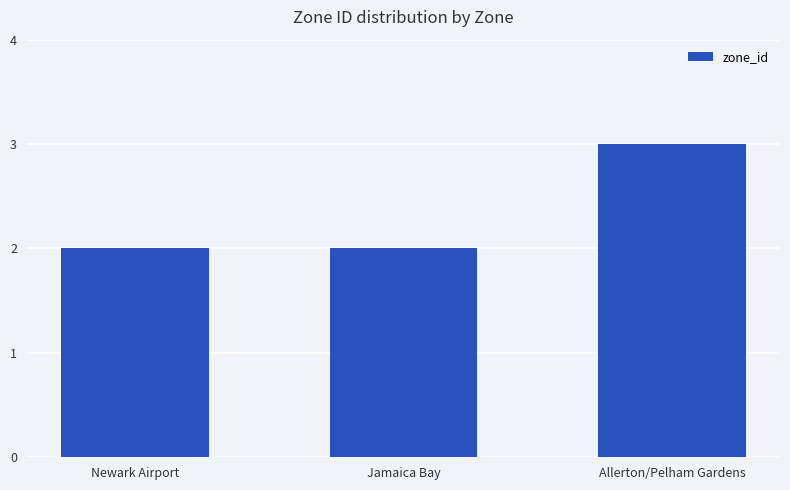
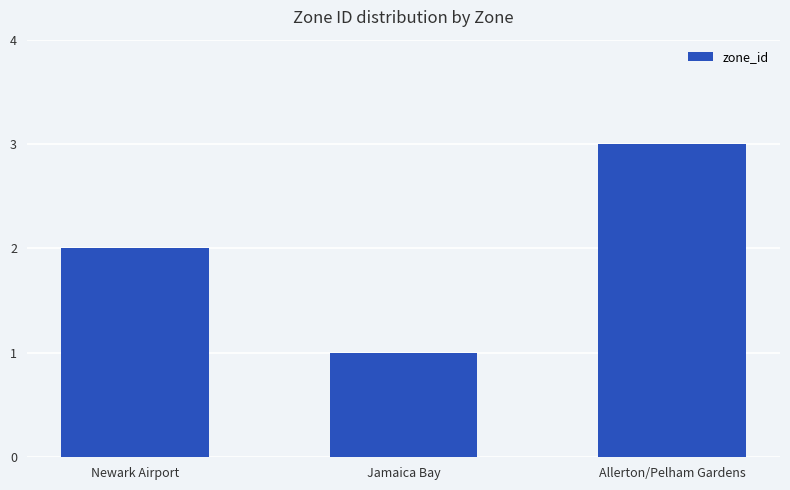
  {
    "Newark Airport": 2,
-   "Jamaica Bay": 2,
+   "Jamaica Bay": 1,
    "Allerton/Pelham Gardens": 3
  }
